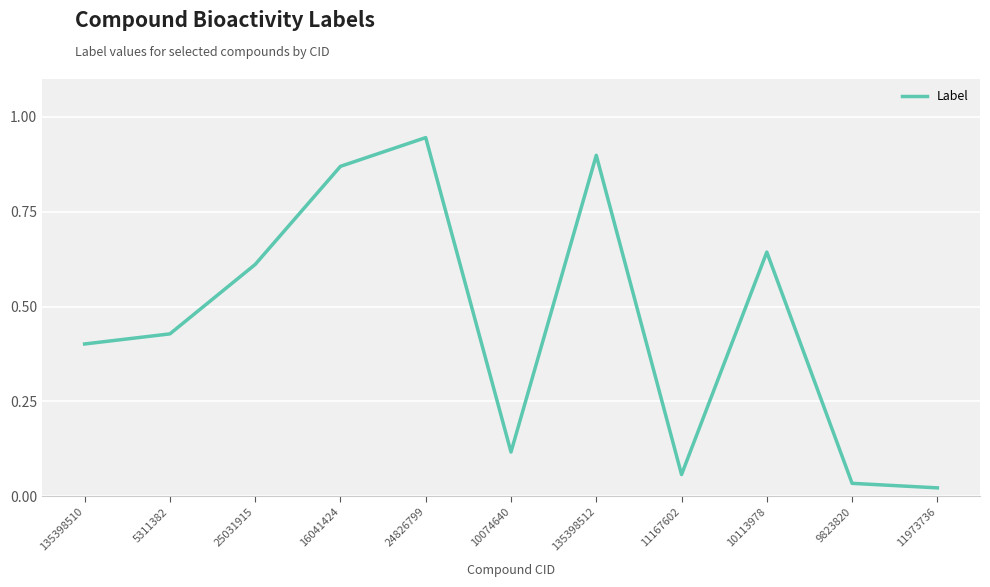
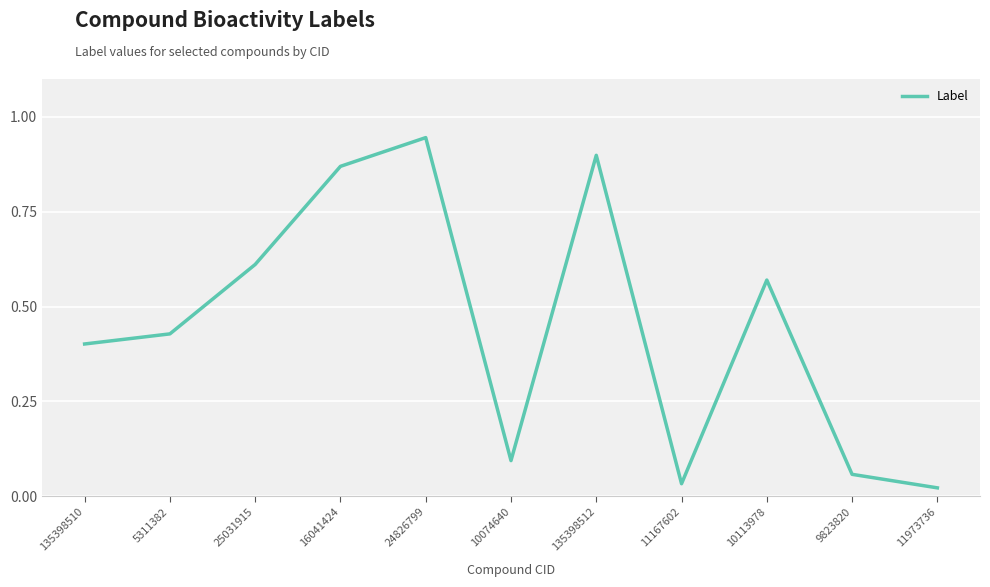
  {
    "135398510": 0.40,
    "5311382": 0.43,
    "25031915": 0.61,
    "16041424": 0.87,
    "24826799": 0.95,
-   "10074640": 0.12,
+   "10074640": 0.09,
    "135398512": 0.90,
-   "11167602": 0.06,
-   "10113978": 0.64,
-   "9823820": 0.03,
+   "11167602": 0.03,
+   "10113978": 0.57,
+   "9823820": 0.06,
    "11973736": 0.02
  }
